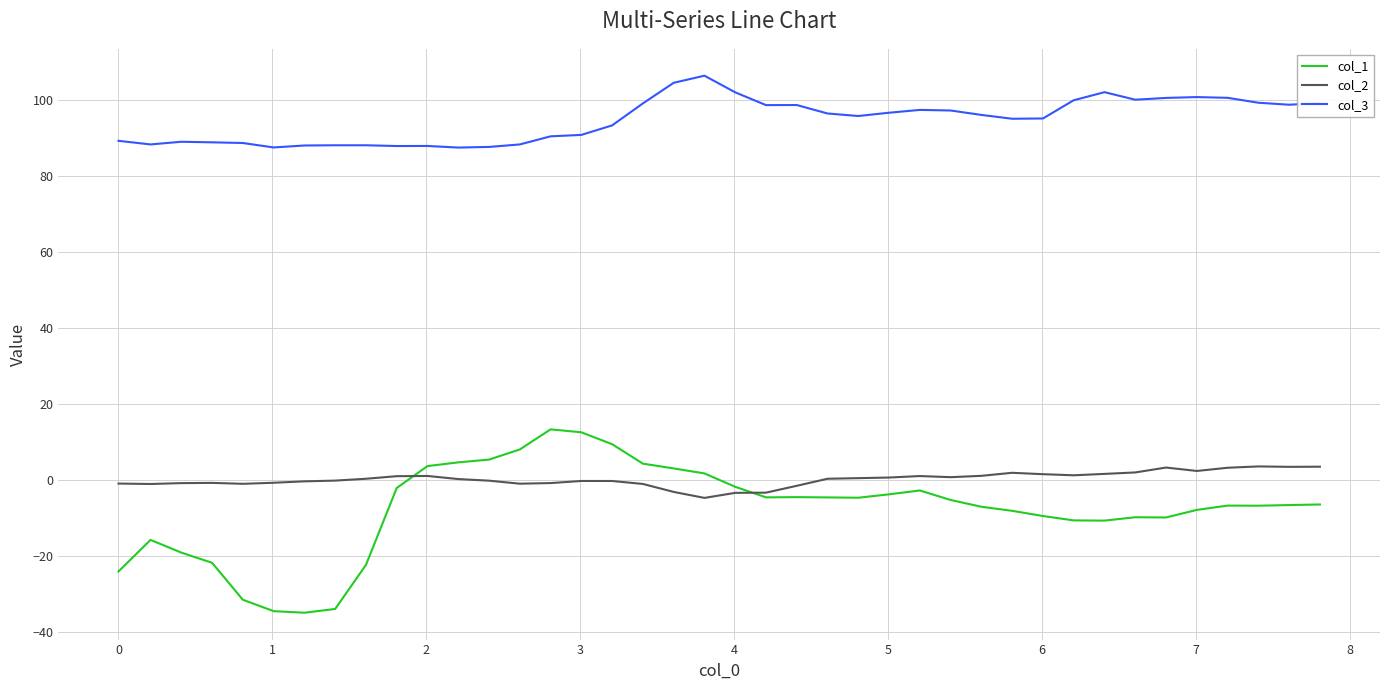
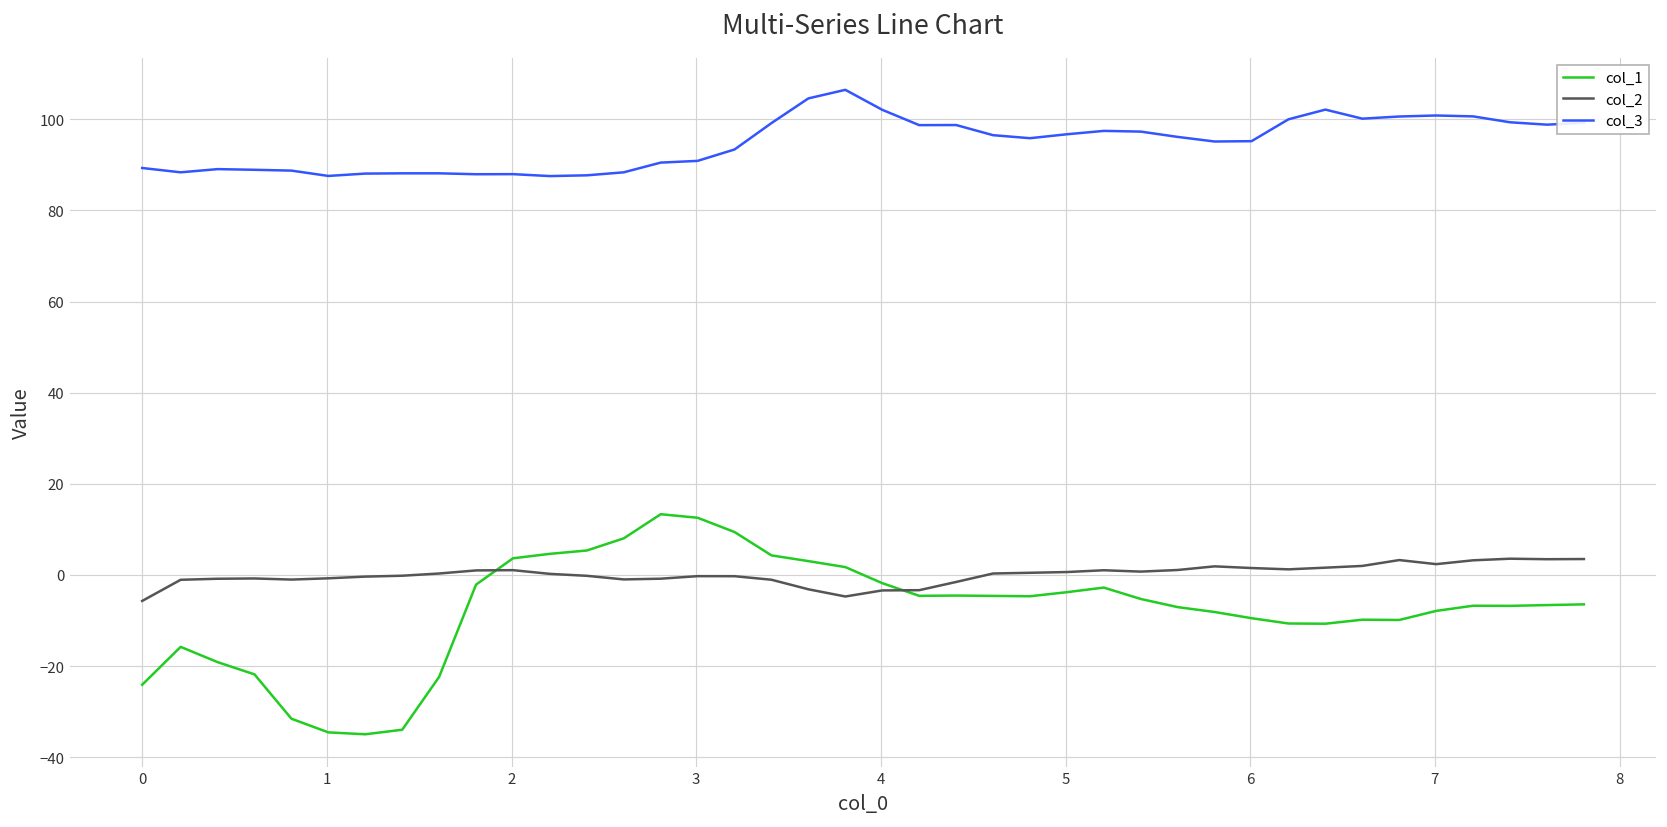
  {
    "col_1": {
      "0": -24
    },
    "col_2": {
-     "0": -1
+     "0": -6
    },
    "col_3": {
      "0": 89
    }
  }
